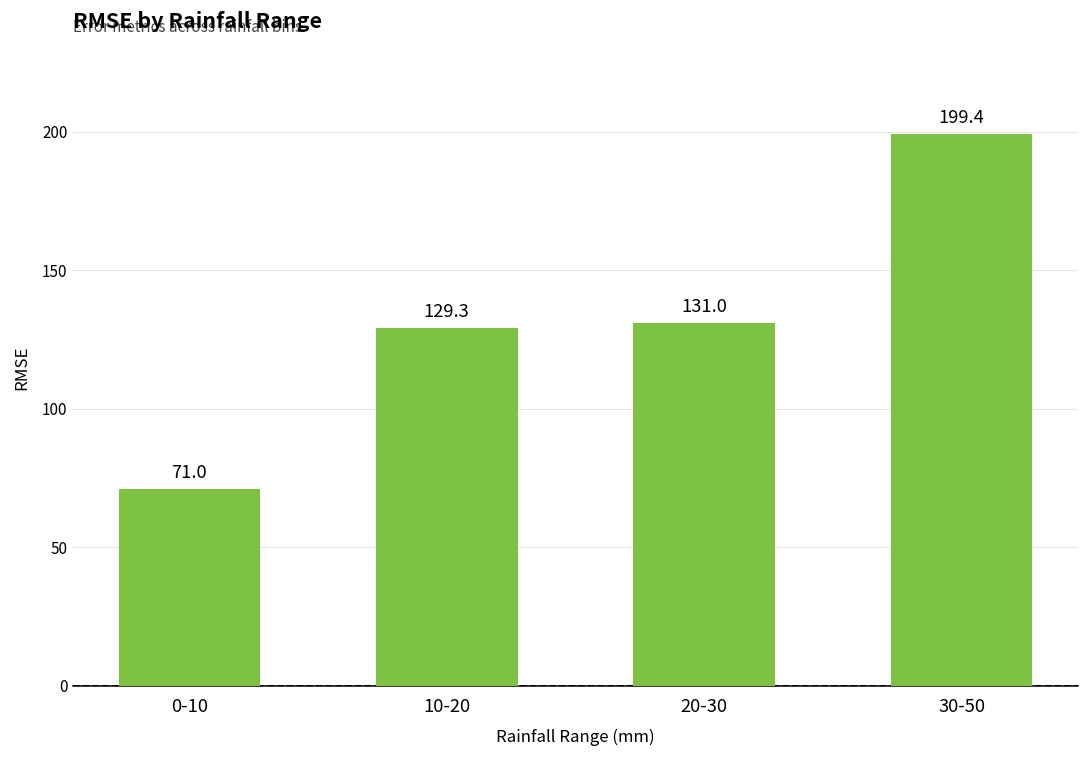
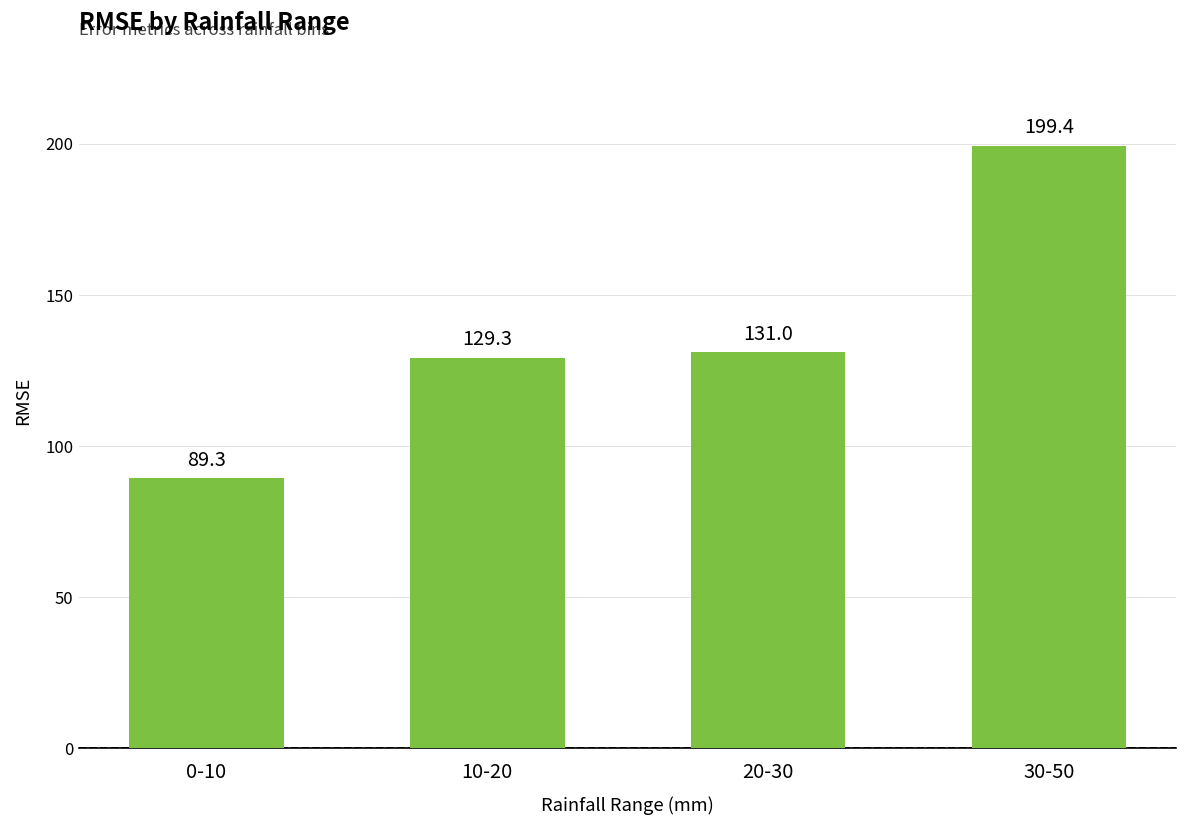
  {
-   "0-10": 71.0,
+   "0-10": 89.3,
    "10-20": 129.3,
    "20-30": 131.0,
    "30-50": 199.4
  }
